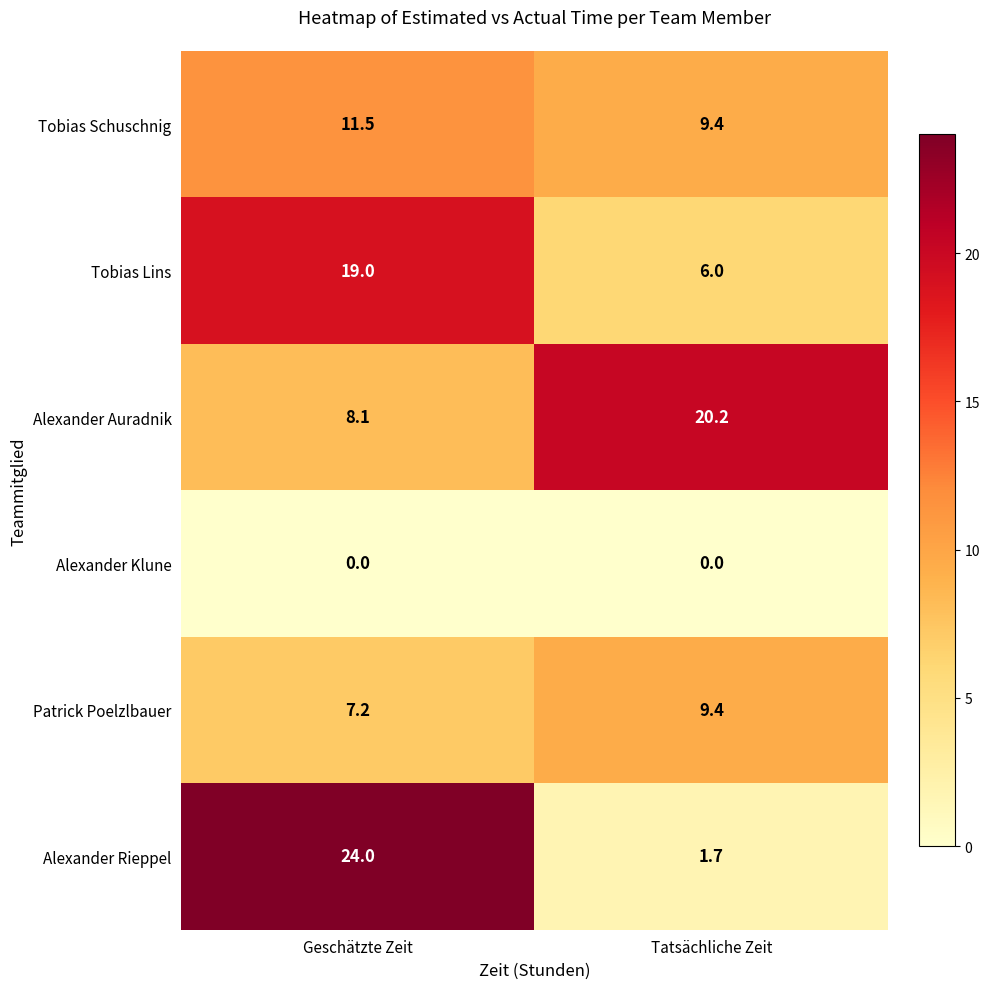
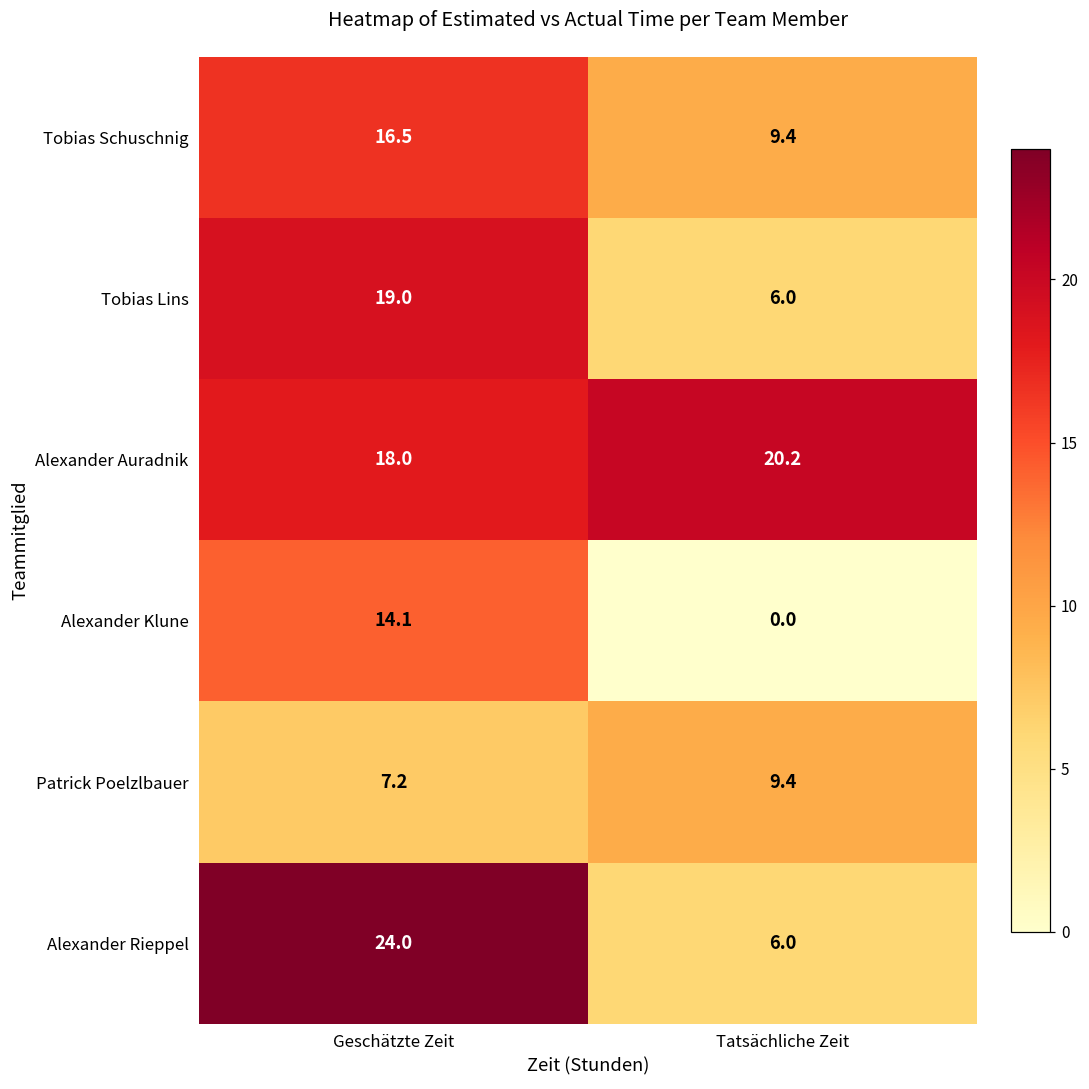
  {
    "Tobias Schuschnig": {
-     "Geschätzte Zeit": 11.5,
+     "Geschätzte Zeit": 16.5,
      "Tatsächliche Zeit": 9.4
    },
    "Tobias Lins": {
      "Geschätzte Zeit": 19.0,
      "Tatsächliche Zeit": 6.0
    },
    "Alexander Auradnik": {
-     "Geschätzte Zeit": 8.1,
+     "Geschätzte Zeit": 18.0,
      "Tatsächliche Zeit": 20.2
    },
    "Alexander Klune": {
-     "Geschätzte Zeit": 0.0,
+     "Geschätzte Zeit": 14.1,
      "Tatsächliche Zeit": 0.0
    },
    "Patrick Poelzlbauer": {
      "Geschätzte Zeit": 7.2,
      "Tatsächliche Zeit": 9.4
    },
    "Alexander Rieppel": {
      "Geschätzte Zeit": 24.0,
-     "Tatsächliche Zeit": 1.7
+     "Tatsächliche Zeit": 6.0
    }
  }
